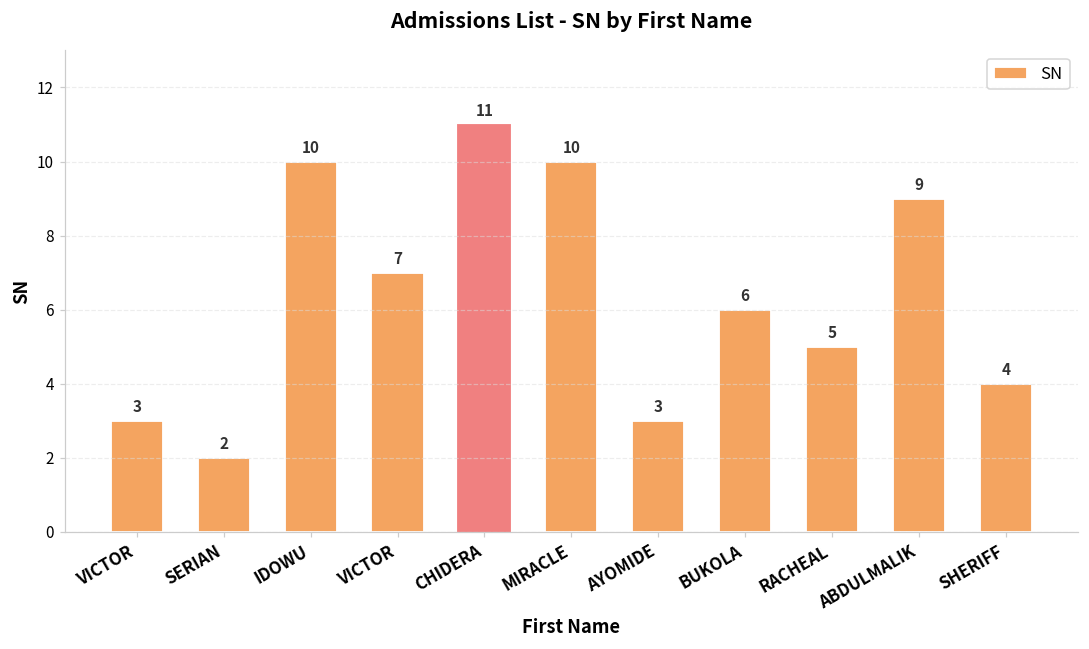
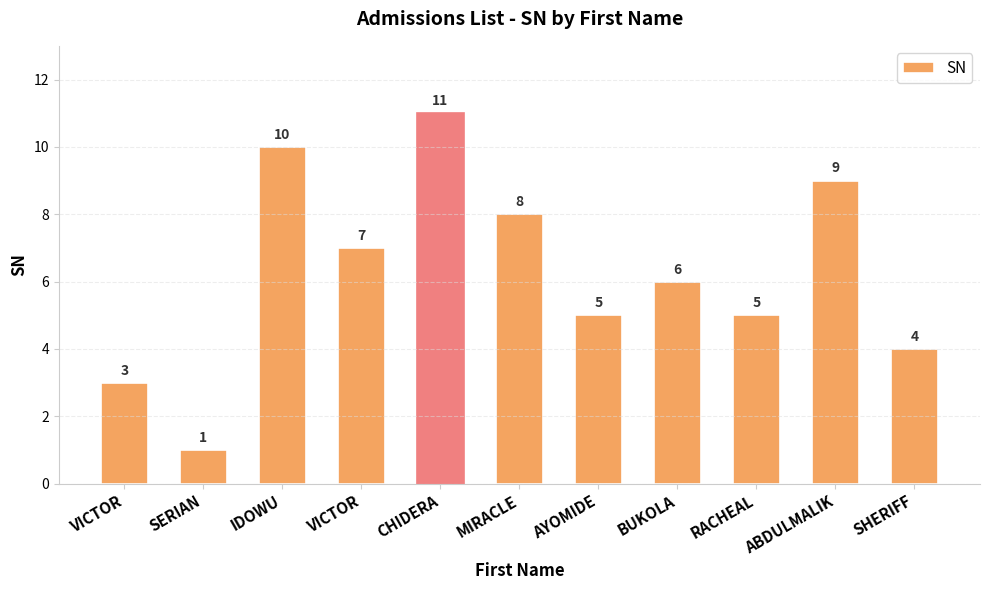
  {
-   "SERIAN": 2,
+   "SERIAN": 1,
    "IDOWU": 10,
    "CHIDERA": 11,
-   "MIRACLE": 10,
-   "AYOMIDE": 3,
+   "MIRACLE": 8,
+   "AYOMIDE": 5,
    "BUKOLA": 6,
    "RACHEAL": 5,
    "ABDULMALIK": 9,
    "SHERIFF": 4
  }
